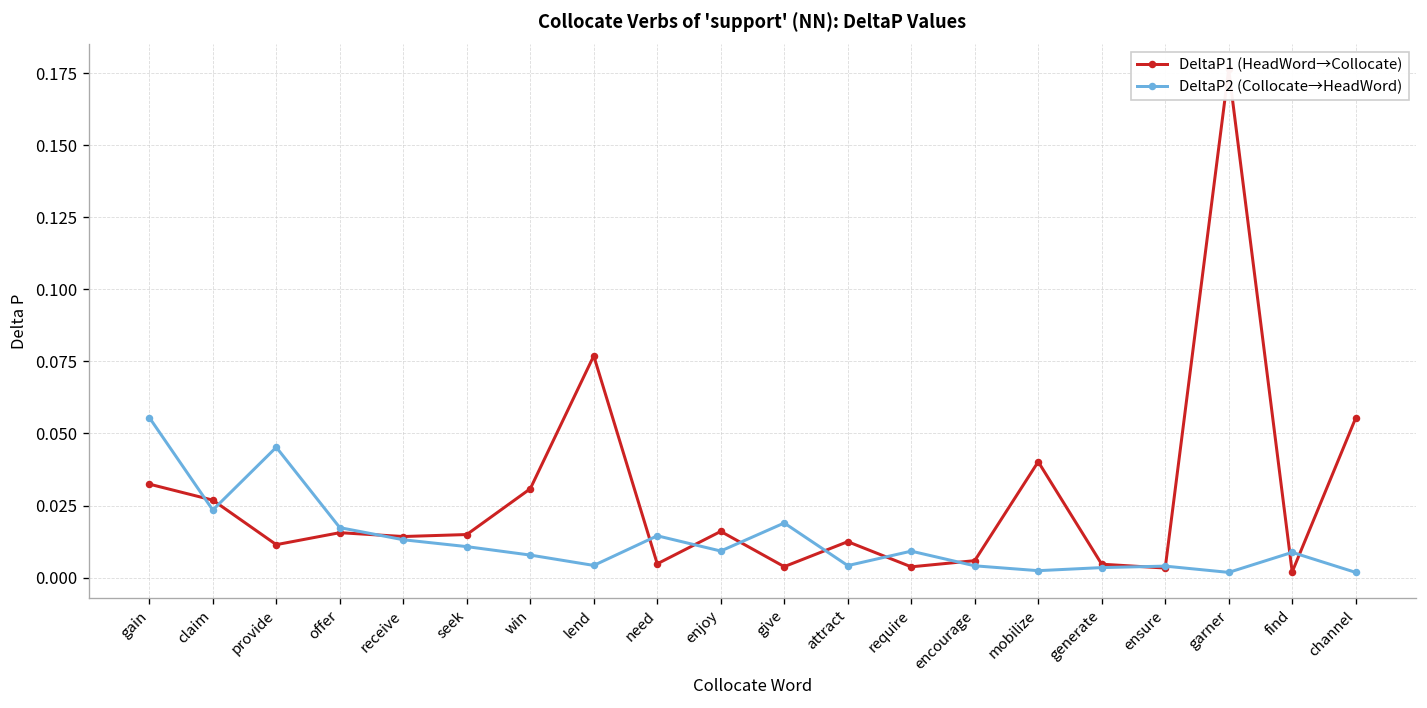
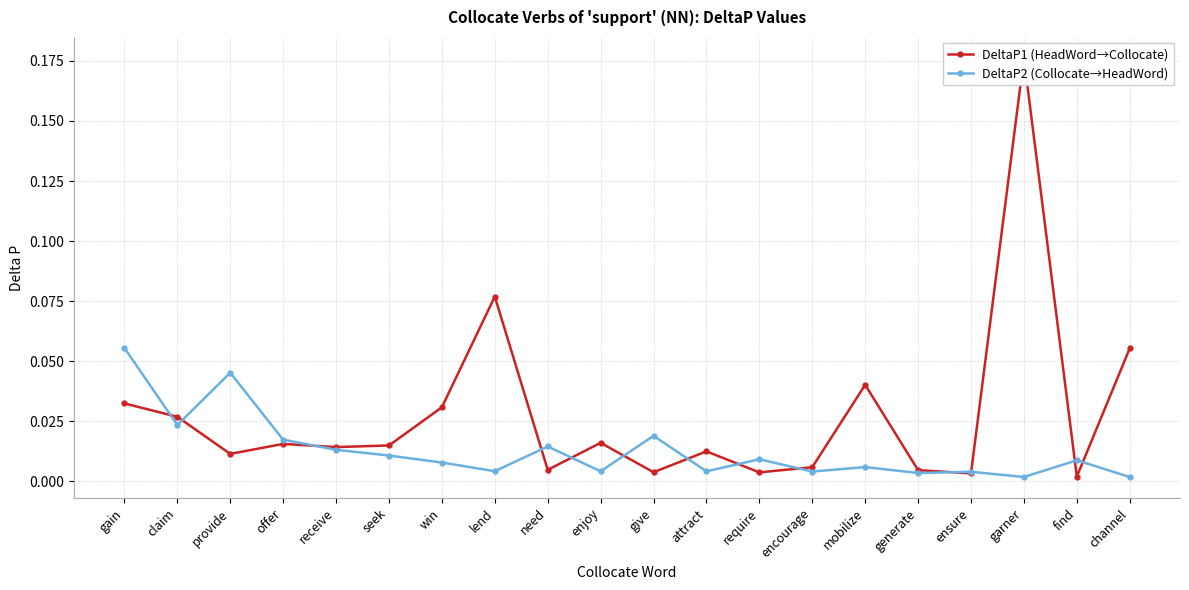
  {
    "DeltaP1 (HeadWord→Collocate)": {
      "gain": 0.032,
      "claim": 0.027,
      "provide": 0.011,
      "offer": 0.016,
      "receive": 0.014,
      "seek": 0.015,
      "win": 0.031,
      "lend": 0.077,
      "need": 0.005,
      "enjoy": 0.016,
      "give": 0.004,
      "attract": 0.012,
      "require": 0.004,
      "encourage": 0.006,
      "mobilize": 0.040,
      "generate": 0.005,
      "find": 0.002,
      "channel": 0.055
    },
    "DeltaP2 (Collocate→HeadWord)": {
      "gain": 0.056,
      "claim": 0.023,
      "provide": 0.045,
      "offer": 0.017,
      "receive": 0.013,
      "seek": 0.011,
      "win": 0.008,
      "lend": 0.004,
      "need": 0.015,
-     "enjoy": 0.009,
+     "enjoy": 0.004,
      "give": 0.019,
      "attract": 0.004,
      "require": 0.009,
      "encourage": 0.004,
-     "mobilize": 0.002,
+     "mobilize": 0.006,
      "generate": 0.003,
      "garner": 0.002,
      "find": 0.009,
      "channel": 0.002
    }
  }
